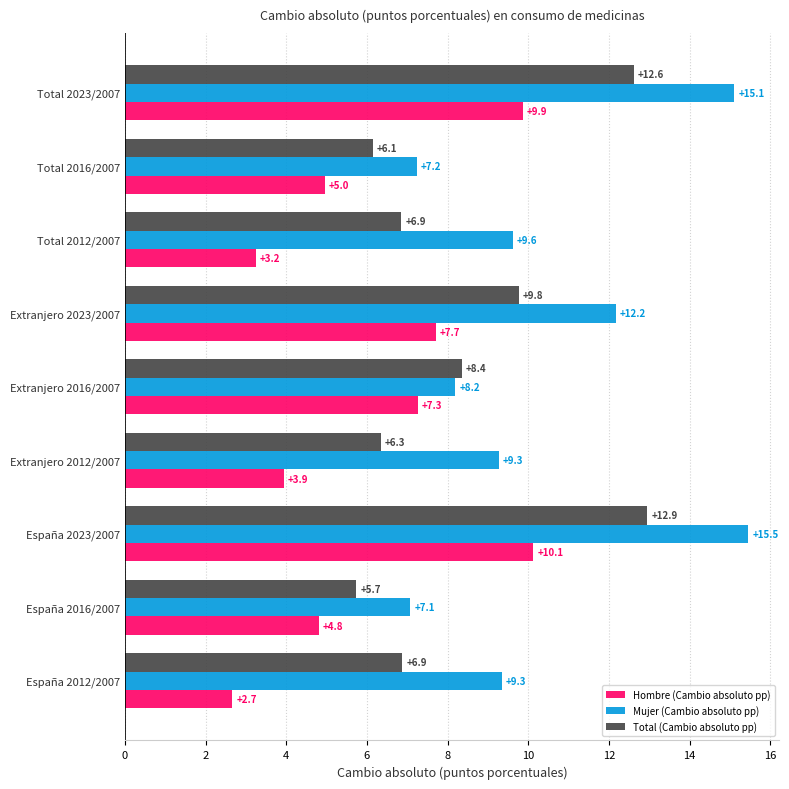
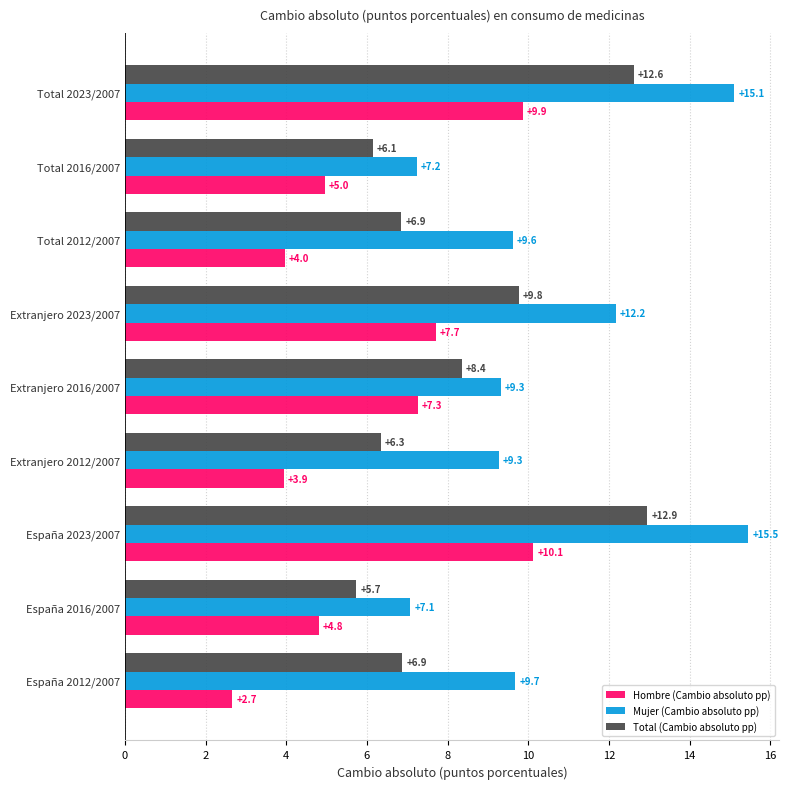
  {
    "Hombre (Cambio absoluto pp)": {
      "Total 2023/2007": "+9.9",
      "Total 2016/2007": "+5.0",
-     "Total 2012/2007": "+3.2",
+     "Total 2012/2007": "+4.0",
      "Extranjero 2023/2007": "+7.7",
      "Extranjero 2016/2007": "+7.3",
      "Extranjero 2012/2007": "+3.9",
      "España 2023/2007": "+10.1",
      "España 2016/2007": "+4.8",
      "España 2012/2007": "+2.7"
    },
    "Mujer (Cambio absoluto pp)": {
      "Total 2023/2007": "+15.1",
      "Total 2016/2007": "+7.2",
      "Total 2012/2007": "+9.6",
      "Extranjero 2023/2007": "+12.2",
-     "Extranjero 2016/2007": "+8.2",
+     "Extranjero 2016/2007": "+9.3",
      "Extranjero 2012/2007": "+9.3",
      "España 2023/2007": "+15.5",
      "España 2016/2007": "+7.1",
-     "España 2012/2007": "+9.3"
+     "España 2012/2007": "+9.7"
    },
    "Total (Cambio absoluto pp)": {
      "Total 2023/2007": "+12.6",
      "Total 2016/2007": "+6.1",
      "Total 2012/2007": "+6.9",
      "Extranjero 2023/2007": "+9.8",
      "Extranjero 2016/2007": "+8.4",
      "Extranjero 2012/2007": "+6.3",
      "España 2023/2007": "+12.9",
      "España 2016/2007": "+5.7",
      "España 2012/2007": "+6.9"
    }
  }
